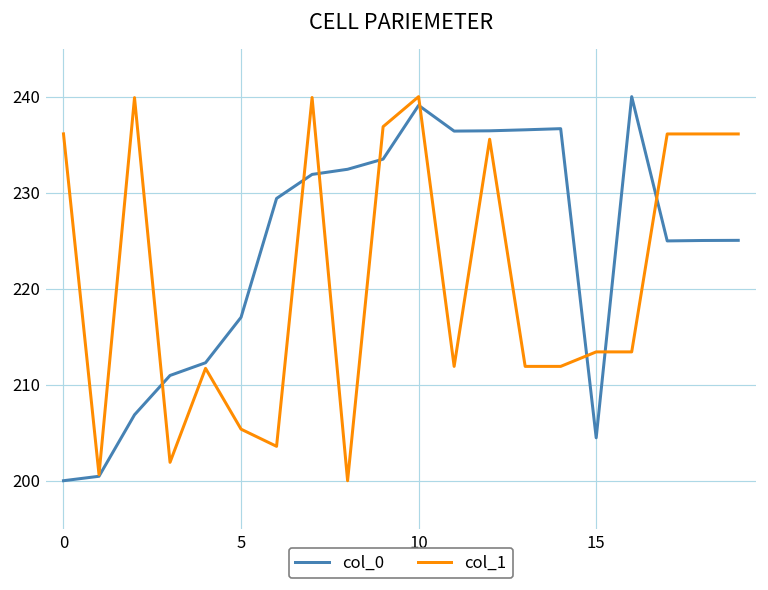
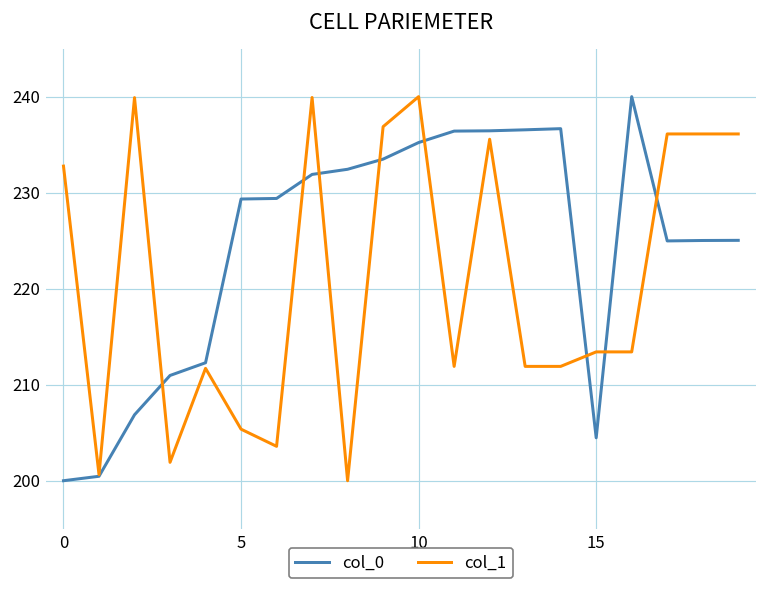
  {
    "col_0": {
      "0": 200,
-     "5": 217,
-     "10": 239,
+     "5": 229,
+     "10": 235,
      "15": 204
    },
    "col_1": {
-     "0": 236,
+     "0": 233,
      "5": 205,
      "10": 240,
      "15": 213
    }
  }
